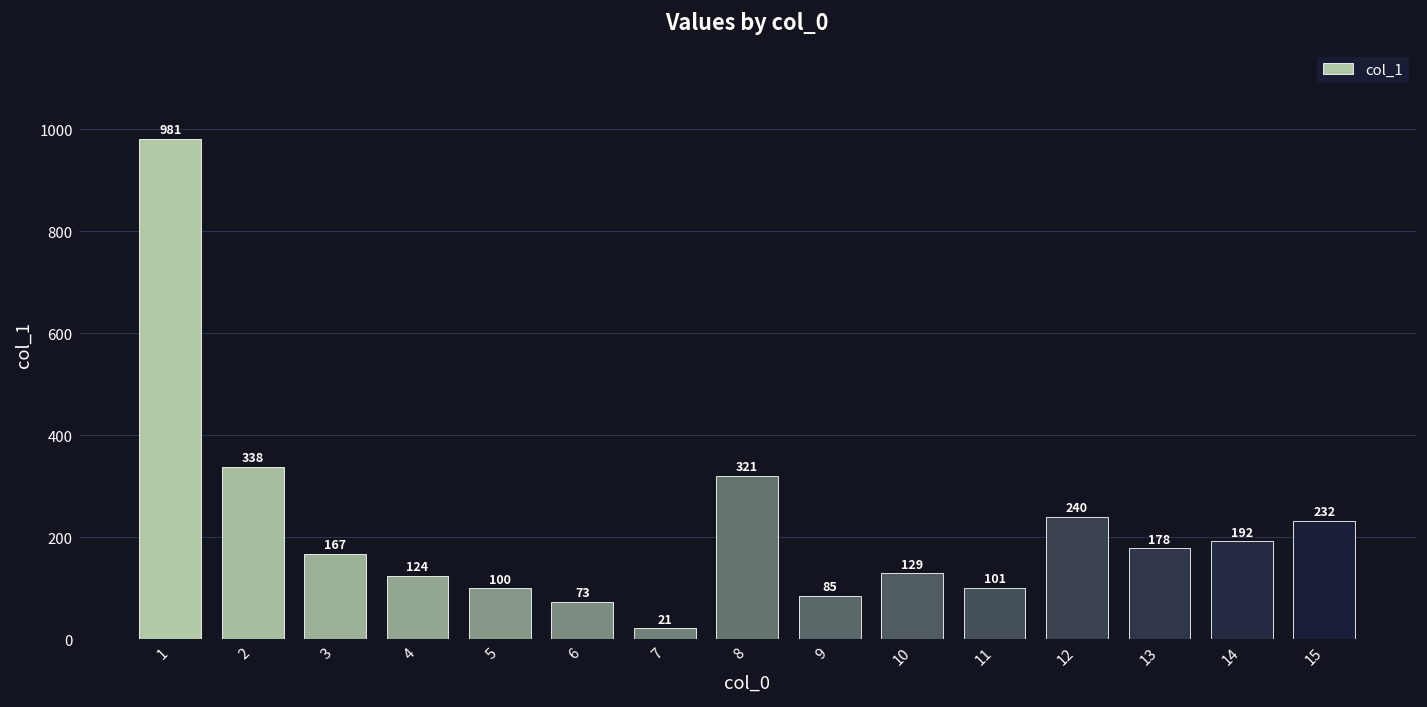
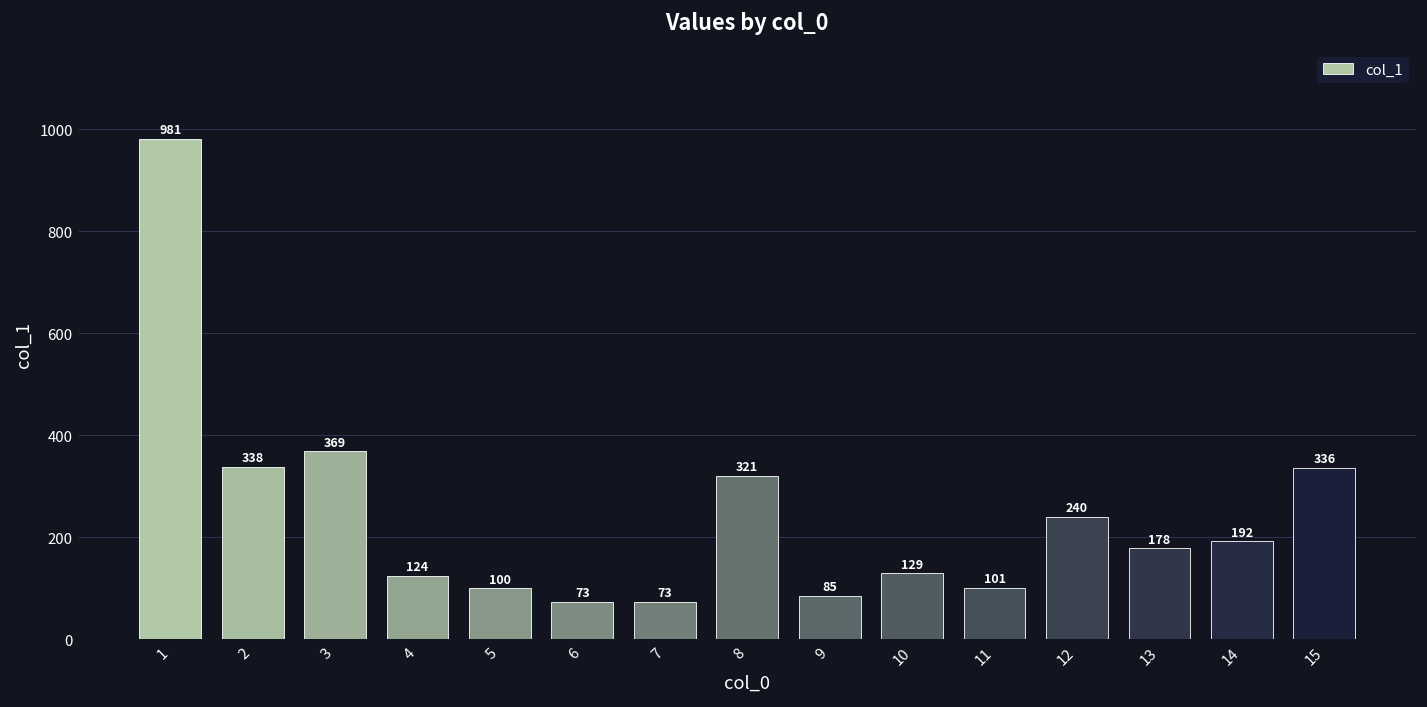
  {
    "1": 981,
    "2": 338,
-   "3": 167,
+   "3": 369,
    "4": 124,
    "5": 100,
    "6": 73,
-   "7": 21,
+   "7": 73,
    "8": 321,
    "9": 85,
    "10": 129,
    "11": 101,
    "12": 240,
    "13": 178,
    "14": 192,
-   "15": 232
+   "15": 336
  }
